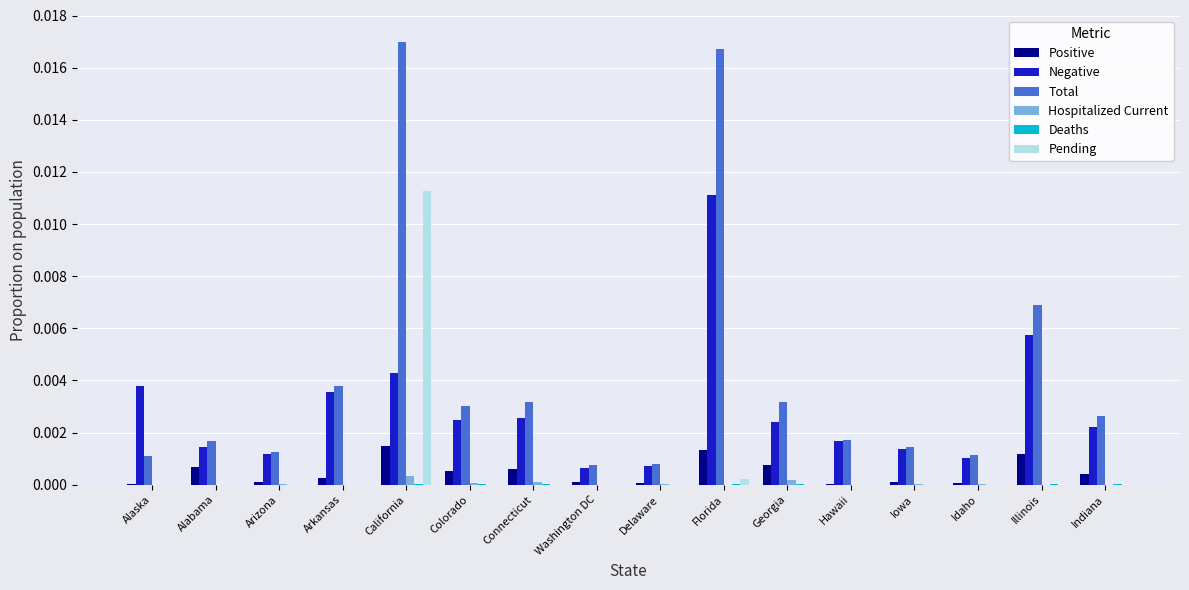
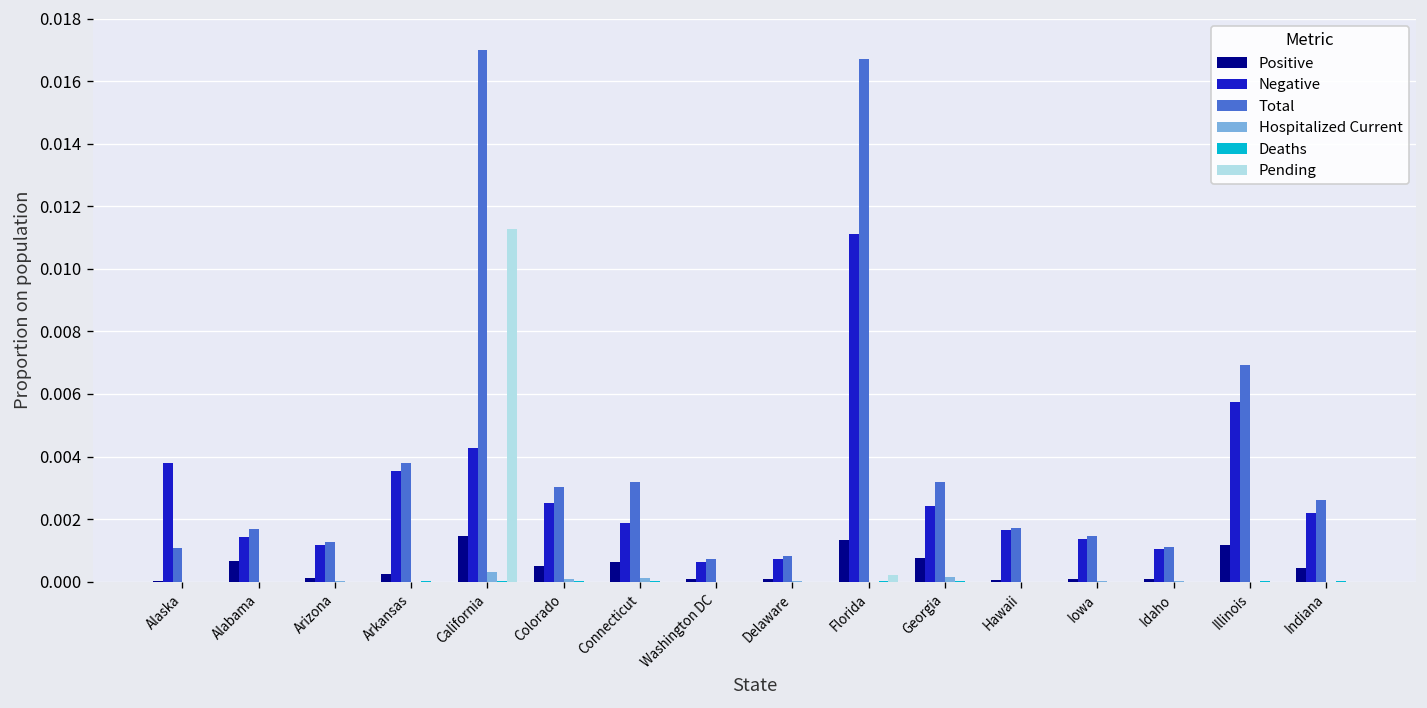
  {
    "Positive": {
      "Alabama": 0.0007,
      "Arizona": 0.0001,
      "Arkansas": 0.0003,
      "California": 0.0015,
      "Colorado": 0.0005,
      "Connecticut": 0.0006,
      "Washington DC": 0.0001,
      "Florida": 0.0013,
      "Georgia": 0.0008,
      "Iowa": 0.0001,
      "Illinois": 0.0012,
      "Indiana": 0.0004
    },
    "Negative": {
      "Alaska": 0.0038,
      "Alabama": 0.0014,
      "Arizona": 0.0012,
      "Arkansas": 0.0035,
      "California": 0.0043,
      "Colorado": 0.0025,
-     "Connecticut": 0.0026,
+     "Connecticut": 0.0019,
      "Washington DC": 0.0006,
      "Delaware": 0.0007,
      "Florida": 0.0111,
      "Georgia": 0.0024,
      "Hawaii": 0.0017,
      "Iowa": 0.0014,
      "Idaho": 0.0010,
      "Illinois": 0.0057,
      "Indiana": 0.0022
    },
    "Total": {
      "Alaska": 0.0011,
      "Alabama": 0.0017,
      "Arizona": 0.0013,
      "Arkansas": 0.0038,
      "California": 0.0170,
      "Colorado": 0.0030,
      "Connecticut": 0.0032,
      "Washington DC": 0.0007,
      "Delaware": 0.0008,
      "Florida": 0.0167,
      "Georgia": 0.0032,
      "Hawaii": 0.0017,
      "Iowa": 0.0014,
      "Idaho": 0.0011,
      "Illinois": 0.0069,
      "Indiana": 0.0026
    },
    "Hospitalized Current": {
      "Alabama": 0.0000,
      "Arkansas": 0.0000,
      "California": 0.0003,
      "Connecticut": 0.0001,
      "Washington DC": 0.0000,
      "Florida": 0.0000,
      "Georgia": 0.0002,
      "Illinois": 0.0000,
      "Indiana": 0.0000
    },
    "Deaths": {
      "Hawaii": 0.0000
    },
    "Pending": {
      "Alaska": 0.0000,
      "Alabama": 0.0000,
      "Arizona": 0.0000,
      "Arkansas": 0.0000,
      "California": 0.0113,
      "Colorado": 0.0000,
      "Connecticut": 0.0000,
      "Washington DC": 0.0000,
      "Delaware": 0.0000,
      "Florida": 0.0002,
      "Georgia": 0.0000,
      "Iowa": 0.0000,
      "Idaho": 0.0000,
      "Illinois": 0.0000,
      "Indiana": 0.0000
    }
  }
